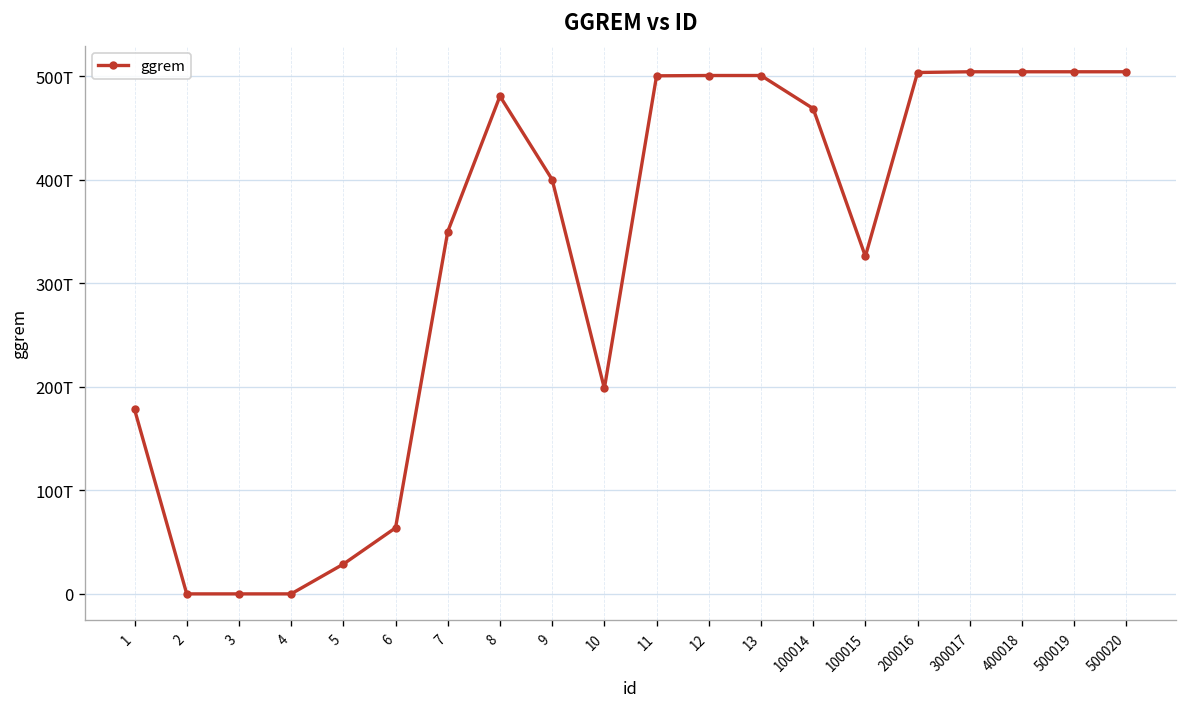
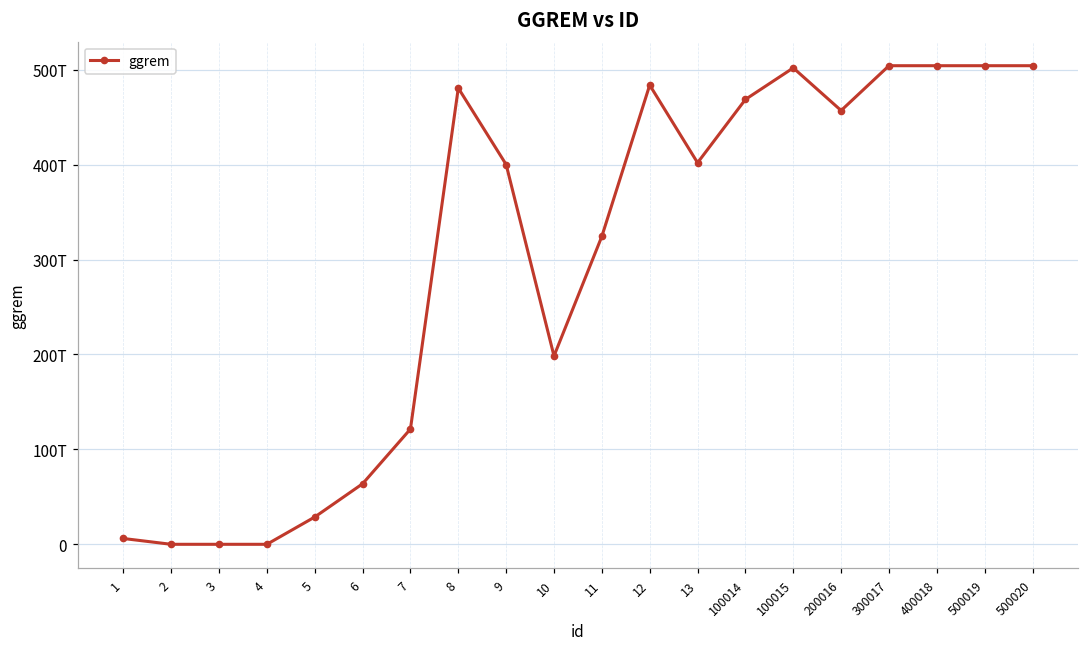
  {
-   "1": "180T",
+   "1": "10T",
    "2": "0T",
    "3": "0T",
    "4": "0T",
    "5": "30T",
    "6": "60T",
-   "7": "350T",
+   "7": "120T",
    "8": "480T",
    "9": "400T",
    "10": "200T",
-   "11": "500T",
-   "12": "500T",
-   "13": "500T",
+   "11": "320T",
+   "12": "480T",
+   "13": "400T",
    "100014": "470T",
-   "100015": "330T",
-   "200016": "500T",
+   "100015": "500T",
+   "200016": "460T",
    "300017": "500T",
    "400018": "500T",
    "500019": "500T",
    "500020": "500T"
  }
